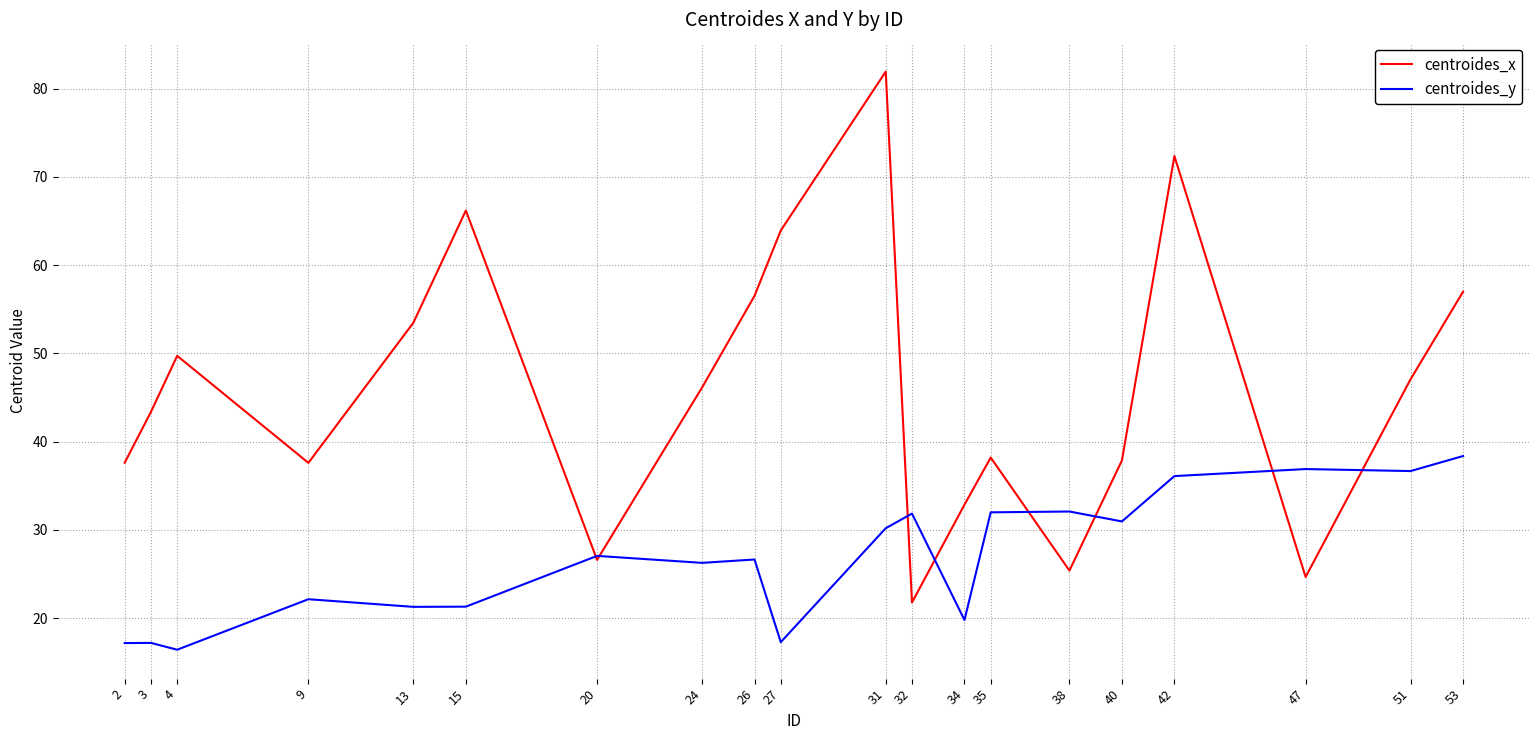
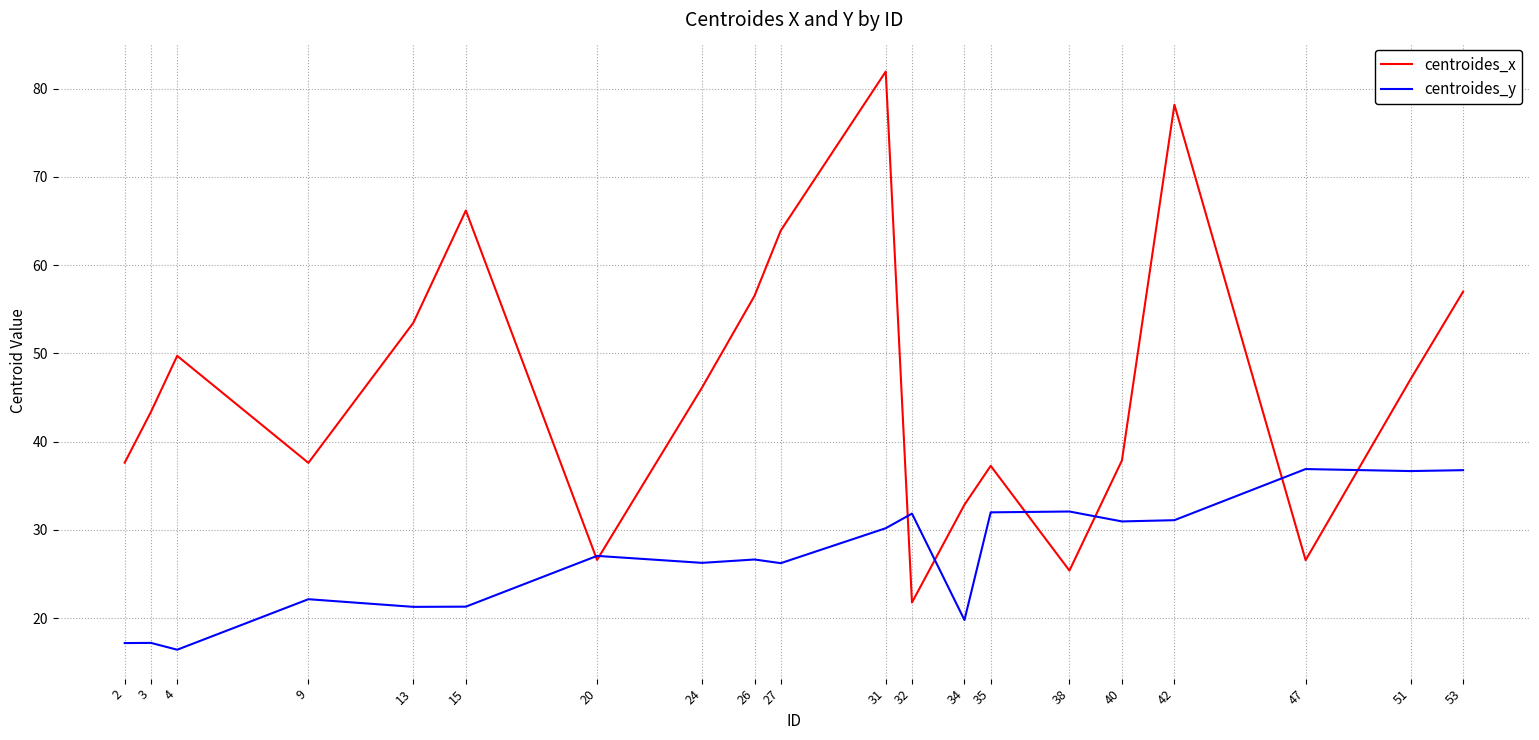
  {
    "centroides_x": {
      "2": 38,
      "3": 43,
      "4": 50,
      "9": 38,
      "13": 53,
      "15": 66,
      "20": 27,
      "24": 46,
      "26": 57,
      "27": 64,
      "31": 82,
      "32": 22,
      "34": 33,
-     "35": 38,
+     "35": 37,
      "38": 25,
      "40": 38,
-     "42": 72,
-     "47": 25,
+     "42": 78,
+     "47": 27,
      "51": 47,
      "53": 57
    },
    "centroides_y": {
      "2": 17,
      "3": 17,
      "4": 16,
      "9": 22,
      "13": 21,
      "15": 21,
      "20": 27,
      "24": 26,
      "26": 27,
-     "27": 17,
+     "27": 26,
      "31": 30,
      "32": 32,
      "34": 20,
      "35": 32,
      "38": 32,
      "40": 31,
-     "42": 36,
+     "42": 31,
      "47": 37,
      "51": 37,
-     "53": 38
+     "53": 37
    }
  }
